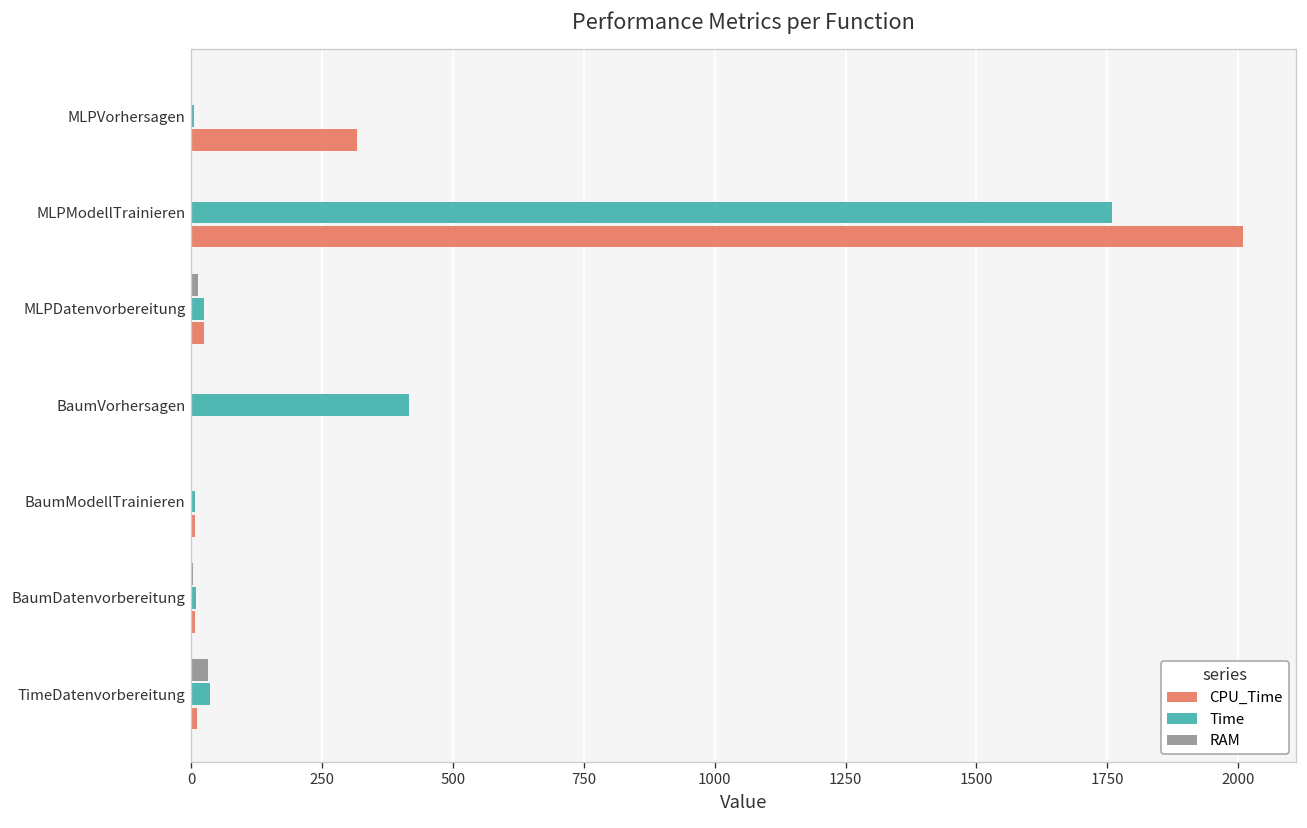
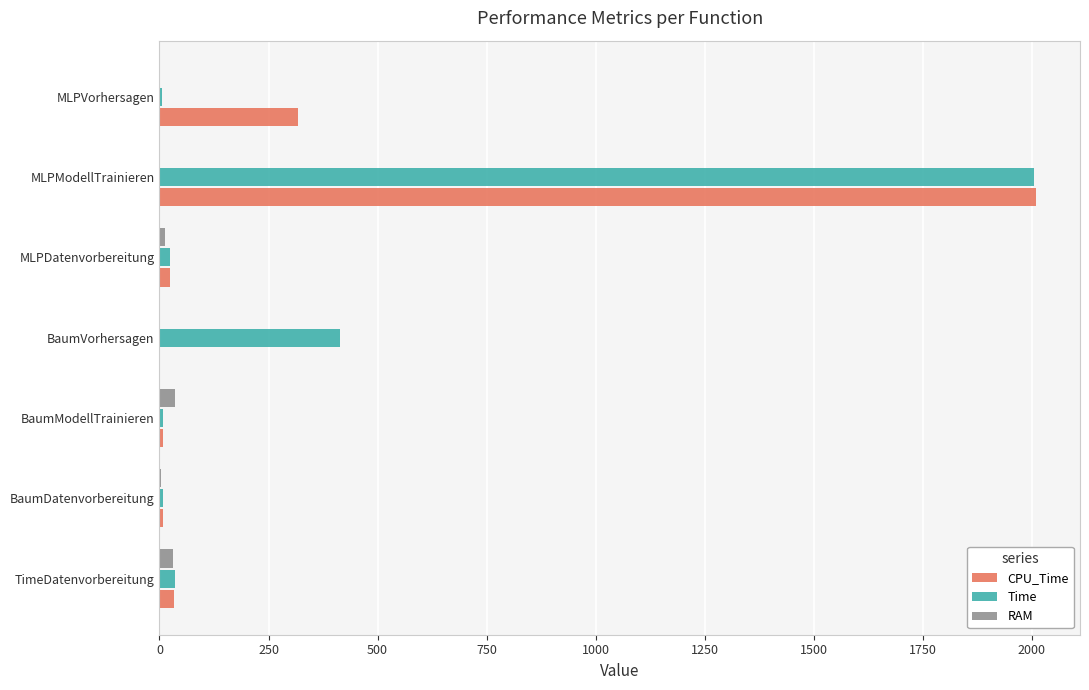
  {
    "CPU_Time": {
      "MLPVorhersagen": 320,
      "MLPModellTrainieren": 2010,
      "MLPDatenvorbereitung": 20,
      "BaumModellTrainieren": 10,
      "BaumDatenvorbereitung": 10,
-     "TimeDatenvorbereitung": 10
+     "TimeDatenvorbereitung": 30
    },
    "Time": {
-     "MLPModellTrainieren": 1760,
+     "MLPModellTrainieren": 2000,
      "MLPDatenvorbereitung": 20,
      "BaumVorhersagen": 410,
      "BaumModellTrainieren": 10,
      "BaumDatenvorbereitung": 10,
      "TimeDatenvorbereitung": 30
    },
    "RAM": {
      "MLPDatenvorbereitung": 10,
-     "BaumModellTrainieren": 0,
+     "BaumModellTrainieren": 40,
      "TimeDatenvorbereitung": 30
    }
  }
